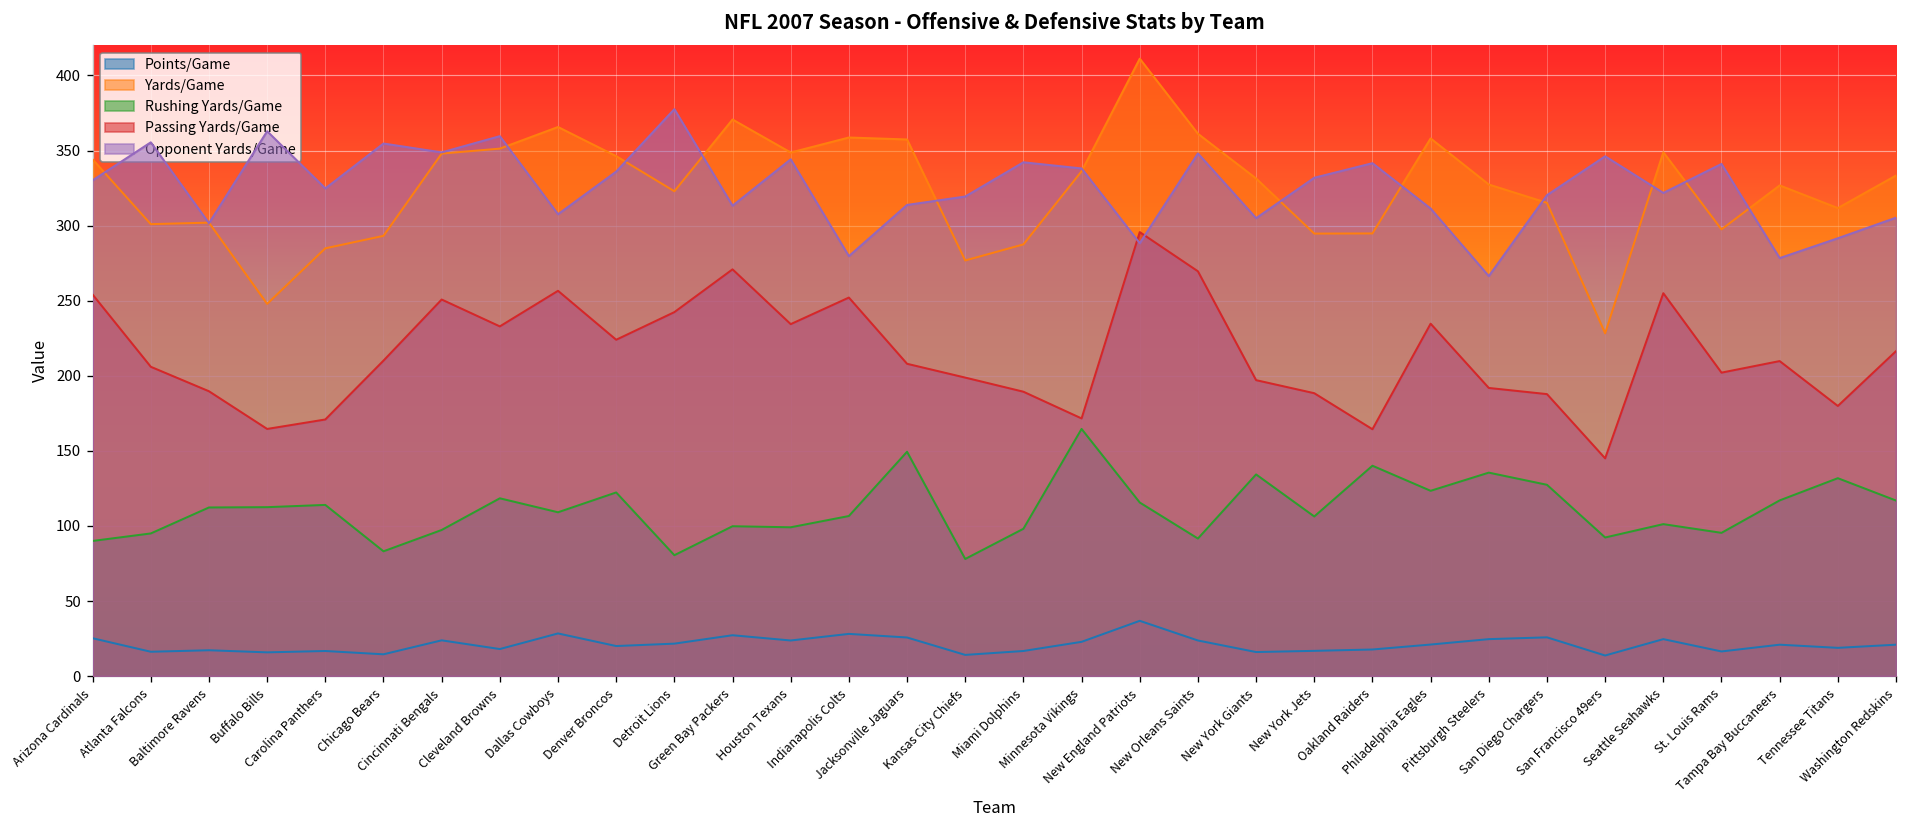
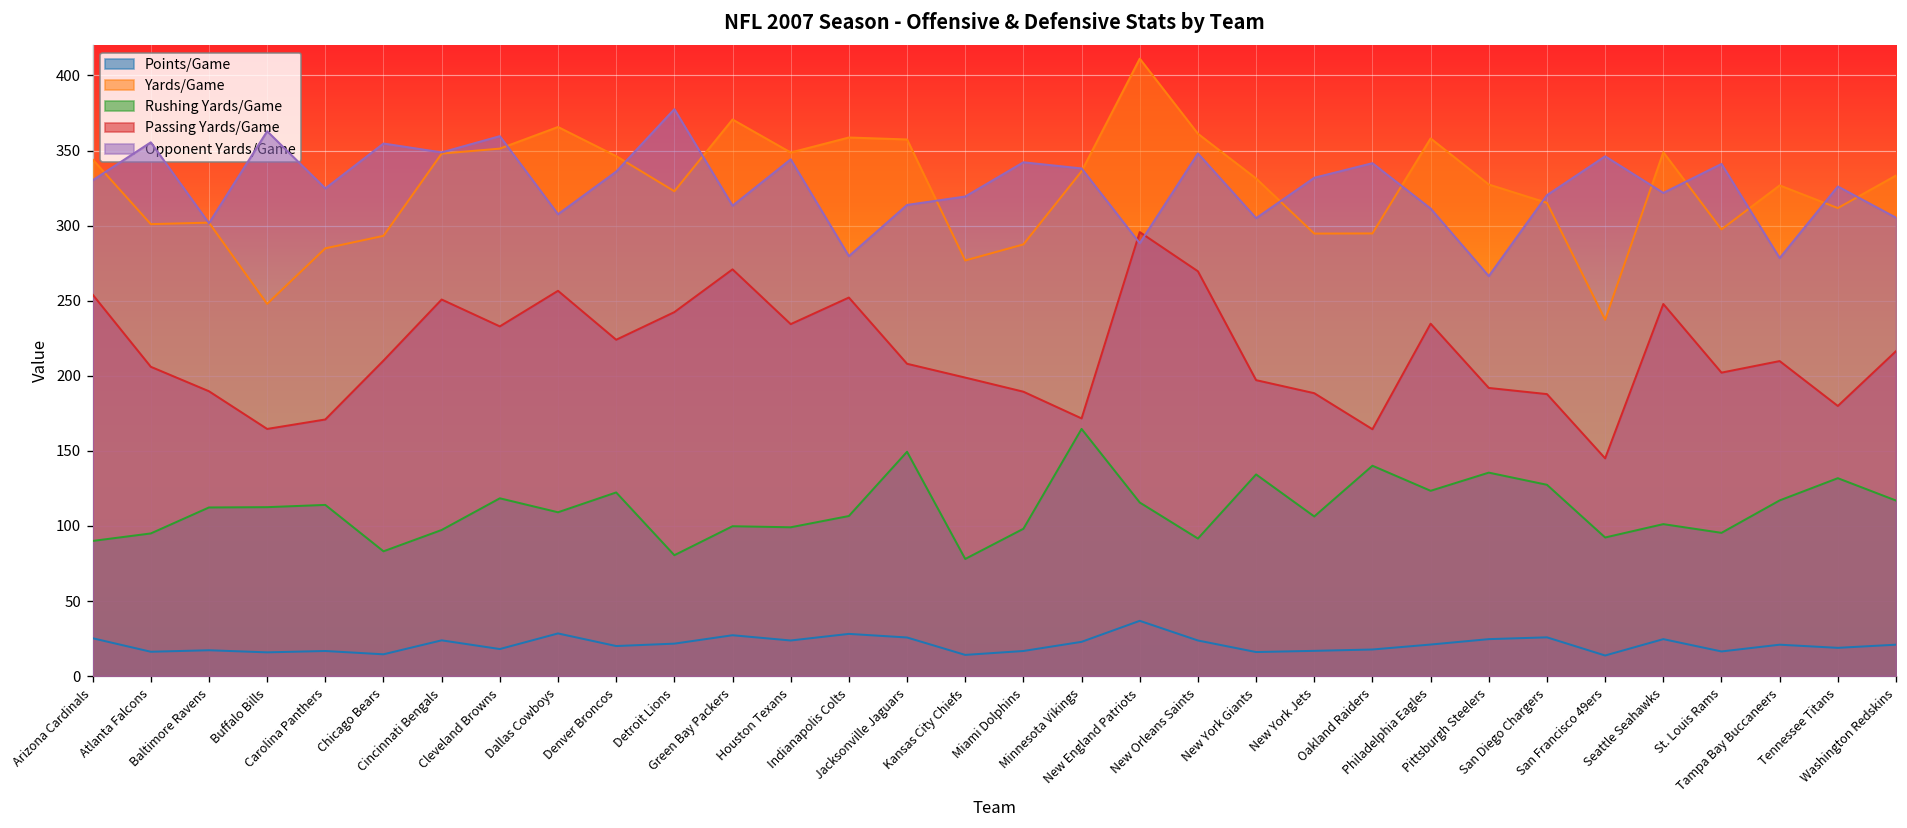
  {
    "Points/Game": {
      "Arizona Cardinals": 25,
      "Atlanta Falcons": 16,
      "Baltimore Ravens": 17,
      "Buffalo Bills": 16,
      "Carolina Panthers": 17,
      "Chicago Bears": 15,
      "Cincinnati Bengals": 24,
      "Cleveland Browns": 18,
      "Dallas Cowboys": 28,
      "Denver Broncos": 20,
      "Detroit Lions": 22,
      "Green Bay Packers": 27,
      "Houston Texans": 24,
      "Indianapolis Colts": 28,
      "Jacksonville Jaguars": 26,
      "Kansas City Chiefs": 14,
      "Miami Dolphins": 17,
      "Minnesota Vikings": 23,
      "New England Patriots": 37,
      "New Orleans Saints": 24,
      "New York Giants": 16,
      "New York Jets": 17,
      "Oakland Raiders": 18,
      "Philadelphia Eagles": 21,
      "Pittsburgh Steelers": 25,
      "San Diego Chargers": 26,
      "San Francisco 49ers": 14,
      "Seattle Seahawks": 25,
      "St. Louis Rams": 16,
      "Tampa Bay Buccaneers": 21,
      "Tennessee Titans": 19,
      "Washington Redskins": 21
    },
    "Yards/Game": {
      "Arizona Cardinals": 344,
      "Atlanta Falcons": 301,
      "Buffalo Bills": 248,
      "Carolina Panthers": 285,
      "Chicago Bears": 293,
      "Cleveland Browns": 351,
      "Dallas Cowboys": 366,
      "Denver Broncos": 346,
      "Detroit Lions": 323,
      "Green Bay Packers": 371,
      "Houston Texans": 349,
      "Indianapolis Colts": 359,
      "Jacksonville Jaguars": 357,
      "Kansas City Chiefs": 277,
      "Miami Dolphins": 288,
      "New England Patriots": 411,
      "New Orleans Saints": 361,
      "New York Giants": 331,
      "New York Jets": 295,
      "Oakland Raiders": 295,
      "Philadelphia Eagles": 358,
      "Pittsburgh Steelers": 327,
      "San Diego Chargers": 315,
-     "San Francisco 49ers": 228,
+     "San Francisco 49ers": 237,
      "Seattle Seahawks": 349,
      "St. Louis Rams": 298,
      "Tampa Bay Buccaneers": 327,
      "Tennessee Titans": 312,
      "Washington Redskins": 333
    },
    "Rushing Yards/Game": {
      "Arizona Cardinals": 90,
      "Atlanta Falcons": 95,
      "Baltimore Ravens": 112,
      "Buffalo Bills": 113,
      "Carolina Panthers": 114,
      "Chicago Bears": 83,
      "Cincinnati Bengals": 97,
      "Cleveland Browns": 118,
      "Dallas Cowboys": 109,
      "Denver Broncos": 122,
      "Detroit Lions": 81,
      "Green Bay Packers": 100,
      "Houston Texans": 99,
      "Indianapolis Colts": 107,
      "Jacksonville Jaguars": 149,
      "Kansas City Chiefs": 78,
      "Miami Dolphins": 98,
      "Minnesota Vikings": 165,
      "New England Patriots": 116,
      "New Orleans Saints": 92,
      "New York Giants": 134,
      "New York Jets": 106,
      "Oakland Raiders": 140,
      "Philadelphia Eagles": 123,
      "Pittsburgh Steelers": 136,
      "San Diego Chargers": 127,
      "San Francisco 49ers": 92,
      "Seattle Seahawks": 101,
      "St. Louis Rams": 95,
      "Tampa Bay Buccaneers": 117,
      "Tennessee Titans": 132,
      "Washington Redskins": 117
    },
    "Passing Yards/Game": {
      "Arizona Cardinals": 254,
      "Atlanta Falcons": 206,
      "Baltimore Ravens": 190,
      "Buffalo Bills": 165,
      "Carolina Panthers": 171,
      "Chicago Bears": 210,
      "Cincinnati Bengals": 251,
      "Cleveland Browns": 233,
      "Dallas Cowboys": 257,
      "Denver Broncos": 224,
      "Detroit Lions": 242,
      "Green Bay Packers": 271,
      "Houston Texans": 234,
      "Indianapolis Colts": 252,
      "Jacksonville Jaguars": 208,
      "Kansas City Chiefs": 199,
      "Miami Dolphins": 189,
      "Minnesota Vikings": 172,
      "New England Patriots": 296,
      "New Orleans Saints": 270,
      "New York Giants": 197,
      "New York Jets": 188,
      "Oakland Raiders": 164,
      "Philadelphia Eagles": 235,
      "Pittsburgh Steelers": 192,
      "San Diego Chargers": 188,
      "San Francisco 49ers": 145,
-     "Seattle Seahawks": 255,
+     "Seattle Seahawks": 248,
      "St. Louis Rams": 202,
      "Tampa Bay Buccaneers": 210,
      "Tennessee Titans": 180,
      "Washington Redskins": 216
    },
    "Opponent Yards/Game": {
      "Arizona Cardinals": 330,
      "Carolina Panthers": 325,
      "Chicago Bears": 355,
      "Cleveland Browns": 360,
      "Dallas Cowboys": 308,
      "Denver Broncos": 336,
      "Detroit Lions": 378,
      "Green Bay Packers": 313,
      "Houston Texans": 344,
      "Indianapolis Colts": 280,
      "Jacksonville Jaguars": 314,
      "Kansas City Chiefs": 319,
      "Miami Dolphins": 342,
      "New England Patriots": 288,
      "New Orleans Saints": 348,
      "New York Giants": 305,
      "New York Jets": 332,
      "Oakland Raiders": 342,
      "Philadelphia Eagles": 311,
      "Pittsburgh Steelers": 266,
      "San Diego Chargers": 320,
      "San Francisco 49ers": 346,
      "Seattle Seahawks": 322,
      "St. Louis Rams": 341,
      "Tampa Bay Buccaneers": 278,
-     "Tennessee Titans": 292,
+     "Tennessee Titans": 326,
      "Washington Redskins": 305
    }
  }
